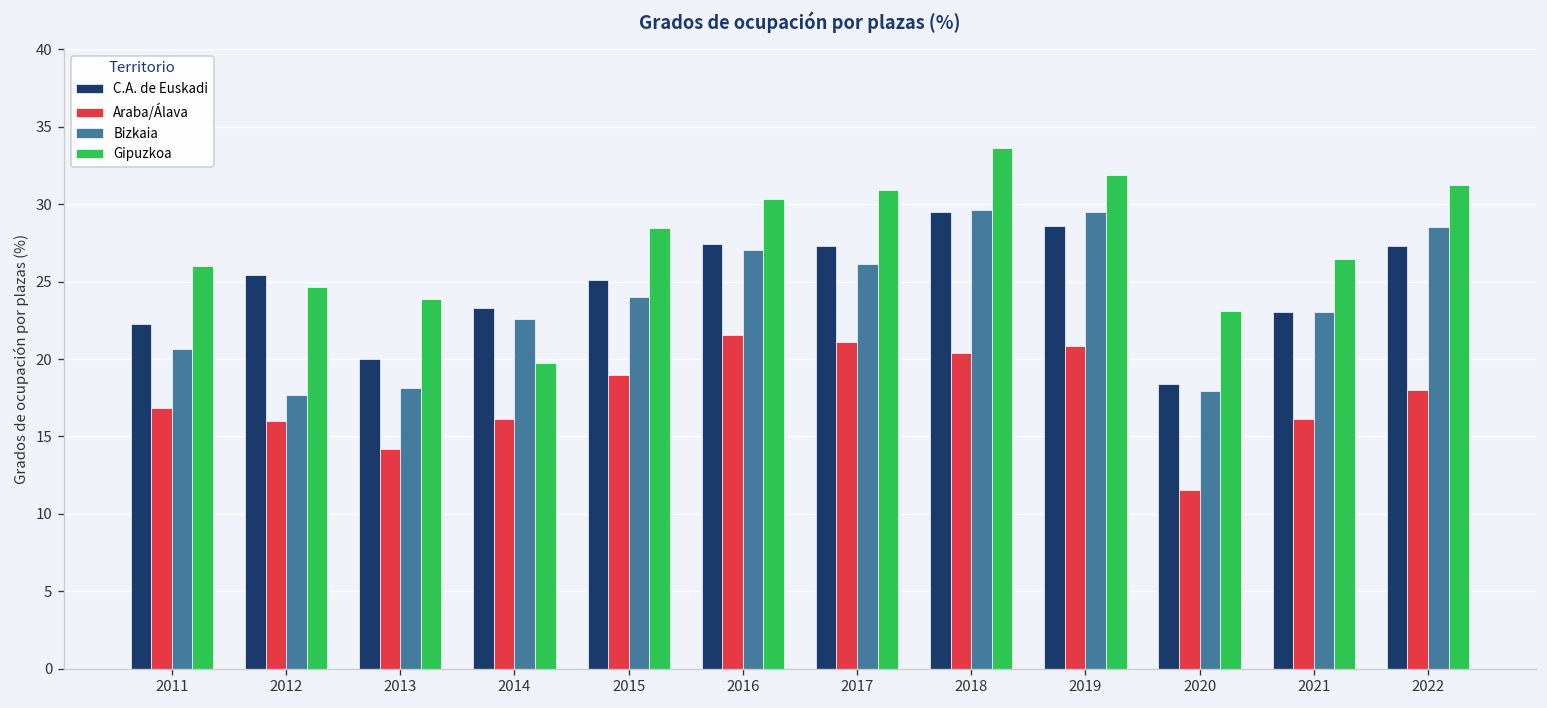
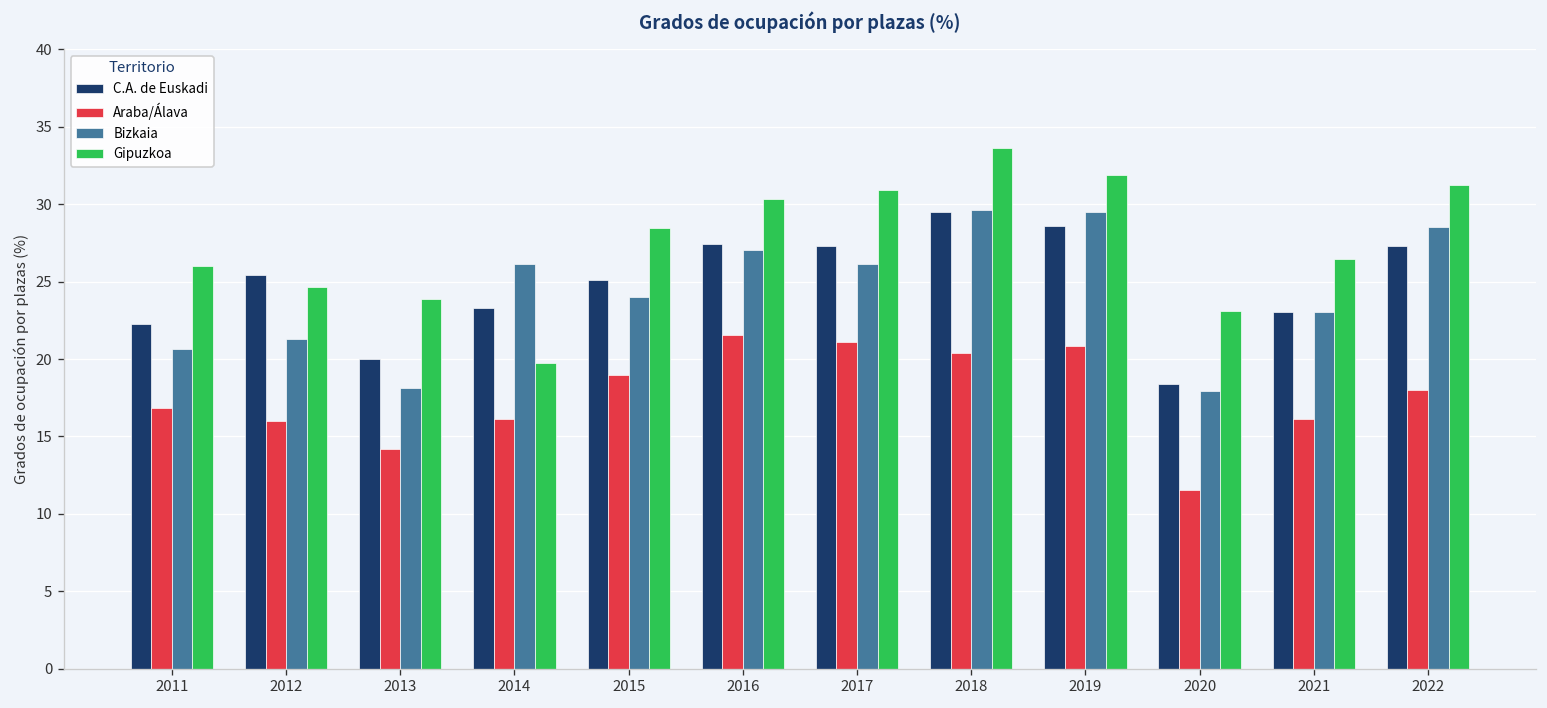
  {
    "C.A. de Euskadi": {
      "2011": 22.3,
      "2012": 25.4,
      "2013": 20.0,
      "2014": 23.3,
      "2015": 25.1,
      "2016": 27.4,
      "2017": 27.3,
      "2018": 29.5,
      "2019": 28.6,
      "2020": 18.4,
      "2021": 23.1,
      "2022": 27.3
    },
    "Araba/Álava": {
      "2011": 16.8,
      "2012": 16.0,
      "2013": 14.2,
      "2014": 16.1,
      "2015": 19.0,
      "2016": 21.6,
      "2017": 21.1,
      "2018": 20.4,
      "2019": 20.9,
      "2020": 11.5,
      "2021": 16.1,
      "2022": 18.0
    },
    "Bizkaia": {
      "2011": 20.7,
-     "2012": 17.7,
+     "2012": 21.3,
      "2013": 18.1,
-     "2014": 22.6,
+     "2014": 26.1,
      "2015": 24.0,
      "2016": 27.0,
      "2017": 26.1,
      "2018": 29.7,
      "2019": 29.5,
      "2020": 18.0,
      "2021": 23.0,
      "2022": 28.5
    },
    "Gipuzkoa": {
      "2011": 26.0,
      "2012": 24.6,
      "2013": 23.9,
      "2014": 19.8,
      "2015": 28.5,
      "2016": 30.4,
      "2017": 30.9,
      "2018": 33.7,
      "2019": 31.9,
      "2020": 23.1,
      "2021": 26.5,
      "2022": 31.3
    }
  }
